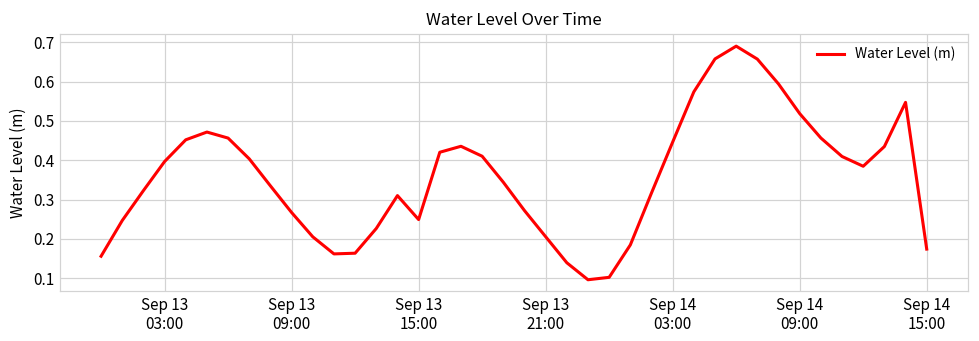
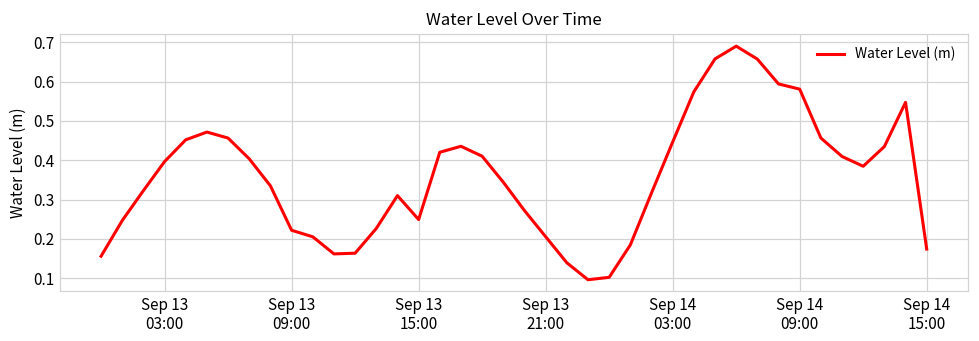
  {
    "Sep 13 03:00": 0.40,
-   "Sep 13 09:00": 0.27,
+   "Sep 13 09:00": 0.22,
    "Sep 13 15:00": 0.25,
    "Sep 13 21:00": 0.21,
    "Sep 14 03:00": 0.45,
-   "Sep 14 09:00": 0.52,
+   "Sep 14 09:00": 0.58,
    "Sep 14 15:00": 0.17
  }
